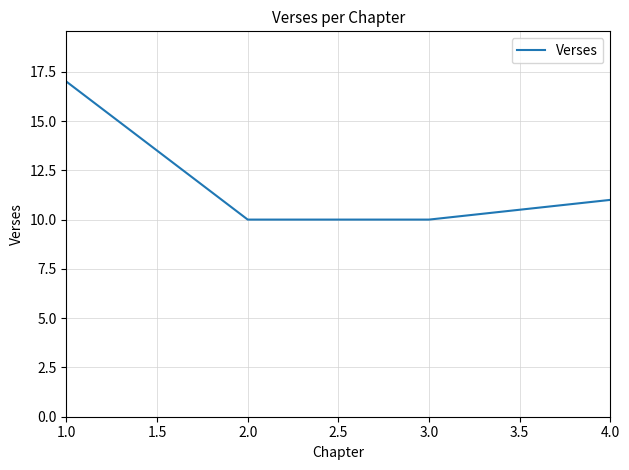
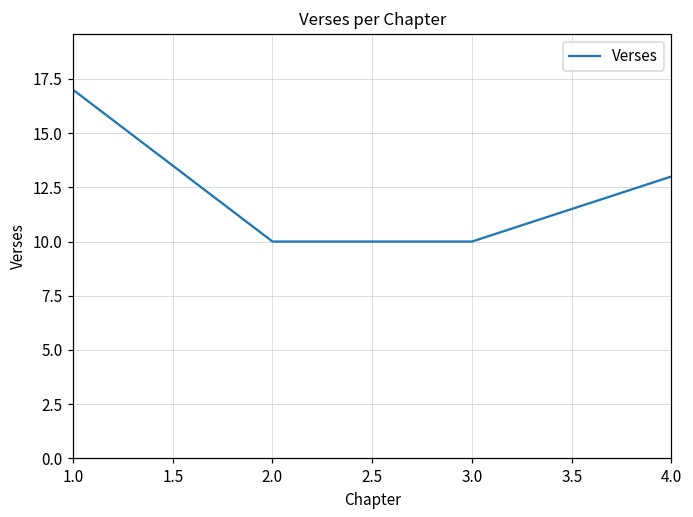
  {
    "1.0": 17,
    "2.0": 10,
    "3.0": 10,
-   "4.0": 11
+   "4.0": 13
  }
